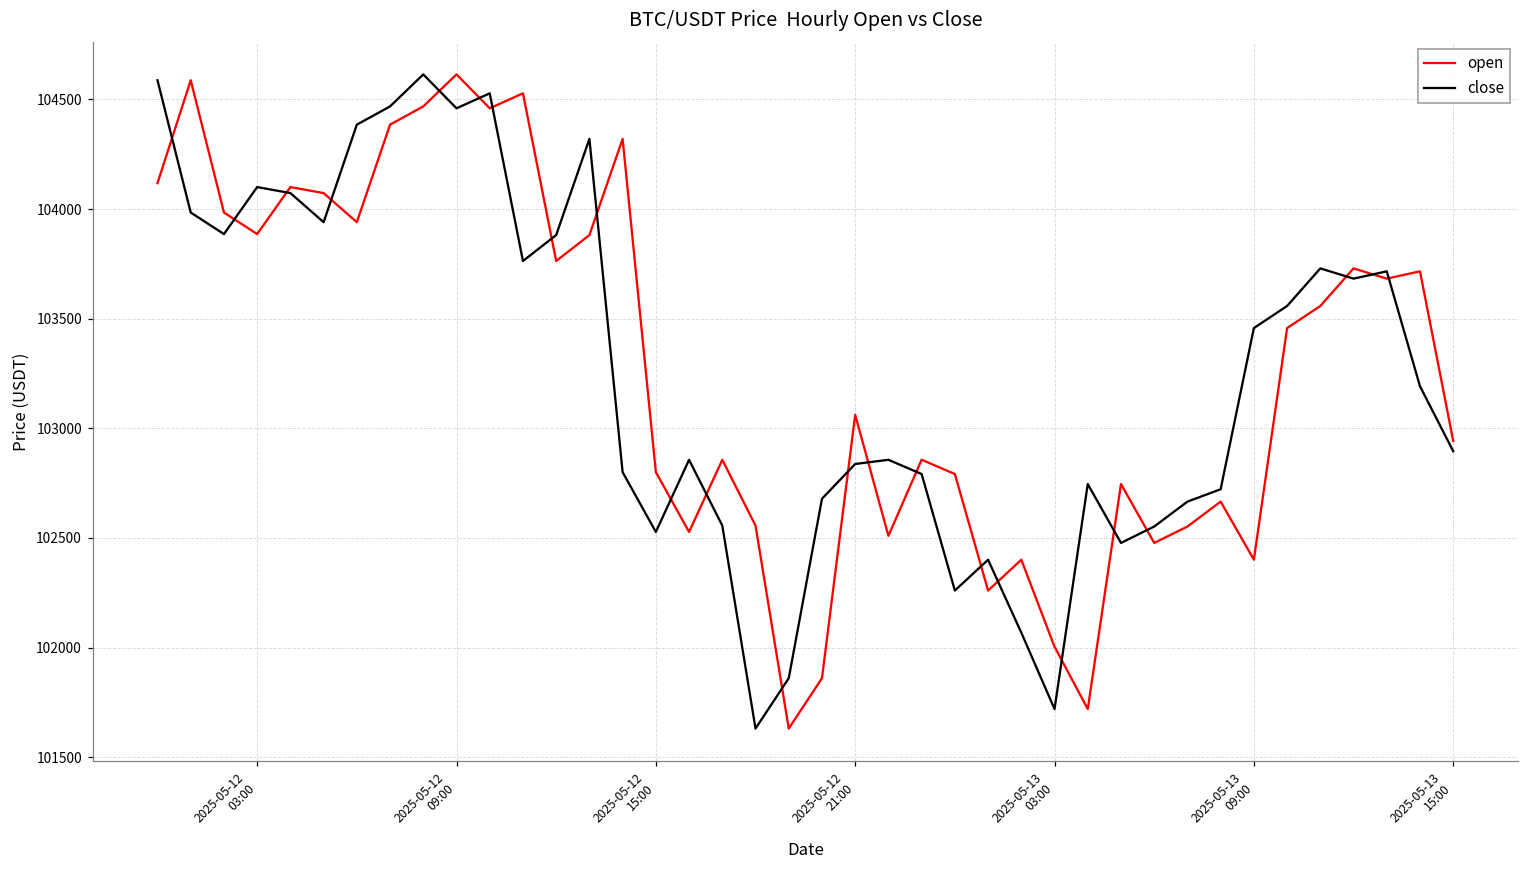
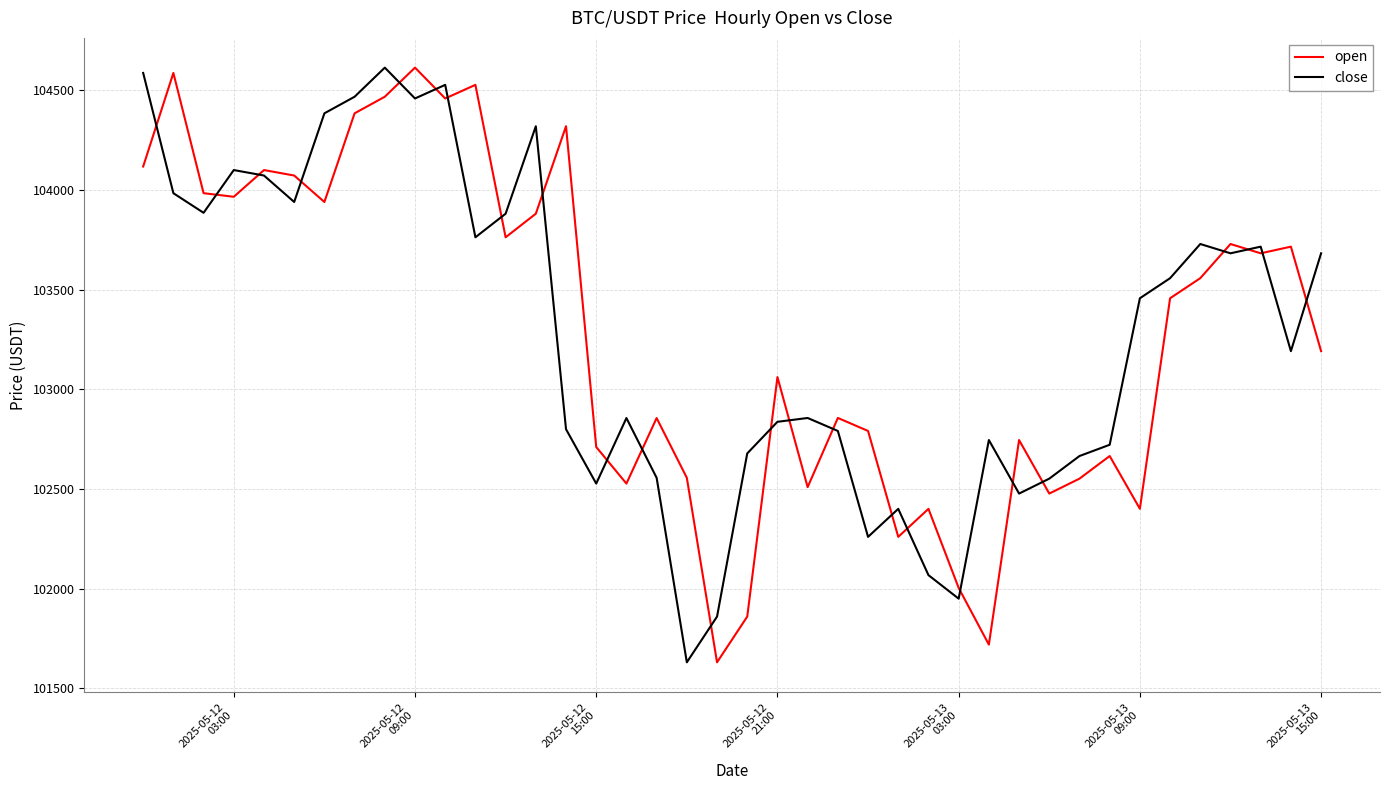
  {
    "open": {
-     "2025-05-12 03:00": 103890,
+     "2025-05-12 03:00": 103970,
      "2025-05-12 09:00": 104610,
-     "2025-05-12 15:00": 102800,
+     "2025-05-12 15:00": 102710,
      "2025-05-12 21:00": 103060,
      "2025-05-13 03:00": 102000,
      "2025-05-13 09:00": 102400,
-     "2025-05-13 15:00": 102940
+     "2025-05-13 15:00": 103190
    },
    "close": {
      "2025-05-12 03:00": 104100,
      "2025-05-12 09:00": 104460,
      "2025-05-12 15:00": 102530,
      "2025-05-12 21:00": 102840,
-     "2025-05-13 03:00": 101720,
+     "2025-05-13 03:00": 101950,
      "2025-05-13 09:00": 103460,
-     "2025-05-13 15:00": 102900
+     "2025-05-13 15:00": 103680
    }
  }
